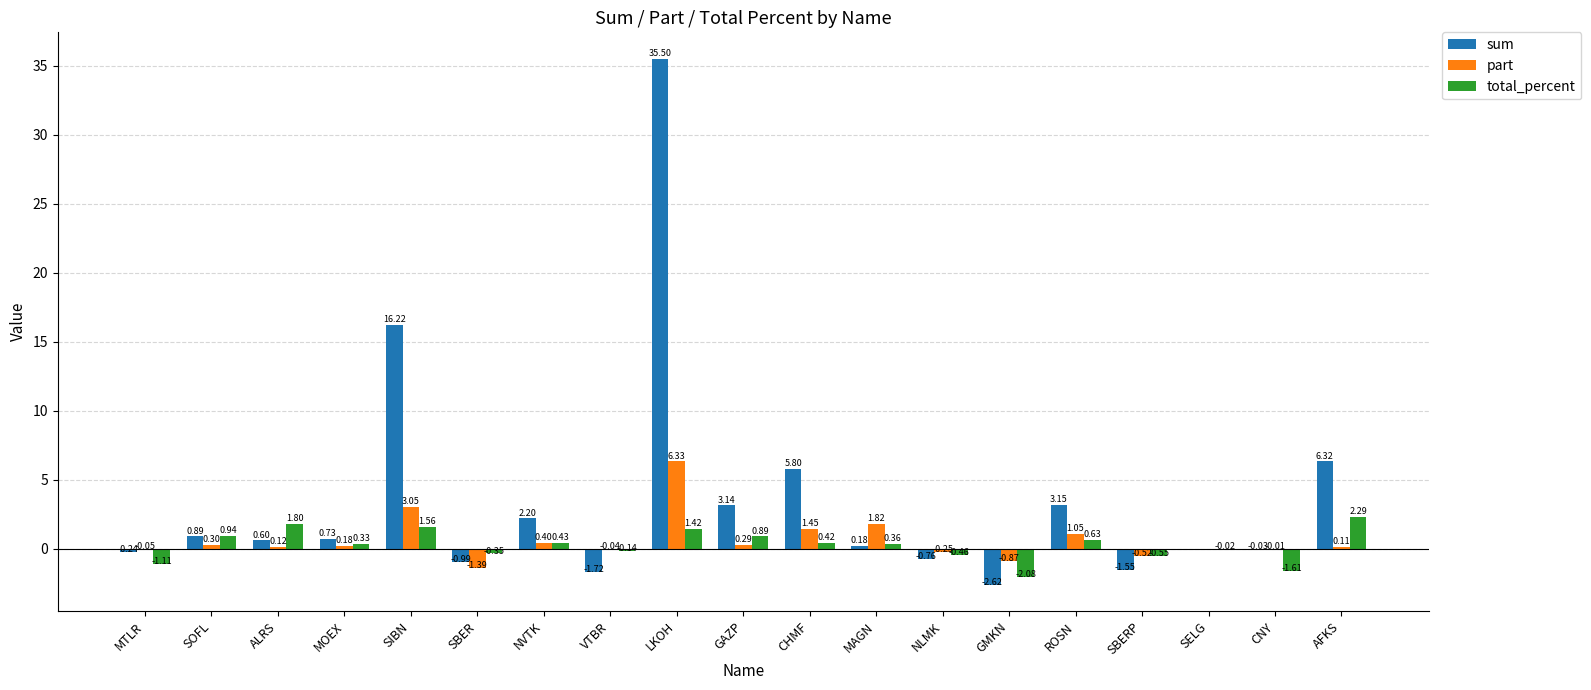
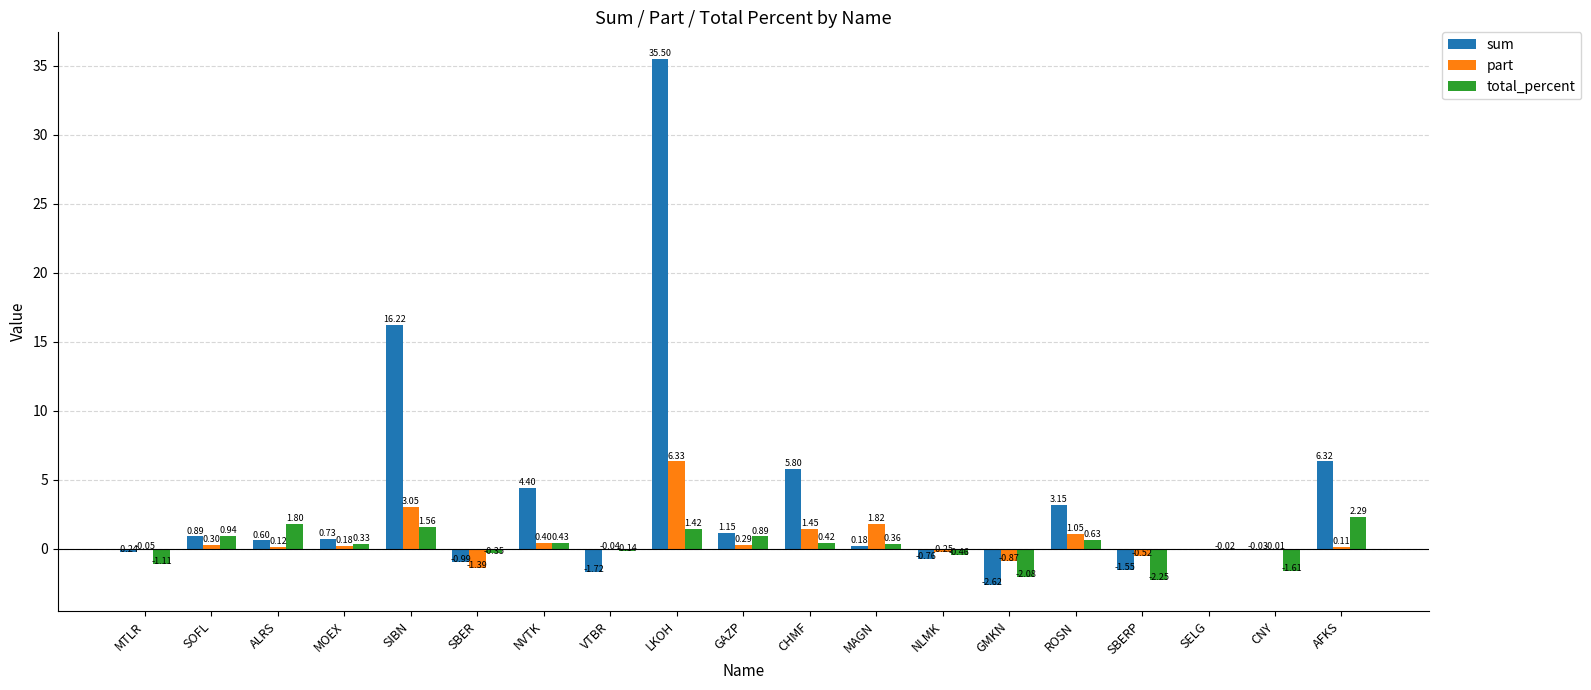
  {
    "sum": {
      "MTLR": -0.24,
      "SOFL": 0.89,
      "ALRS": 0.60,
      "MOEX": 0.73,
      "SIBN": 16.22,
      "SBER": -0.99,
-     "NVTK": 2.20,
+     "NVTK": 4.40,
      "VTBR": -1.72,
      "LKOH": 35.50,
-     "GAZP": 3.14,
+     "GAZP": 1.15,
      "CHMF": 5.80,
      "MAGN": 0.18,
      "NLMK": -0.76,
      "GMKN": -2.62,
      "ROSN": 3.15,
      "SBERP": -1.55,
      "AFKS": 6.32
    },
    "part": {
      "MTLR": -0.05,
      "SOFL": 0.30,
      "ALRS": 0.12,
      "MOEX": 0.18,
      "SIBN": 3.05,
      "SBER": -1.39,
      "NVTK": 0.40,
      "LKOH": 6.33,
      "GAZP": 0.29,
      "CHMF": 1.45,
      "MAGN": 1.82,
      "NLMK": -0.25,
      "GMKN": -0.87,
      "ROSN": 1.05,
      "AFKS": 0.11
    },
    "total_percent": {
      "MTLR": -1.11,
      "SOFL": 0.94,
      "ALRS": 1.80,
      "MOEX": 0.33,
      "SIBN": 1.56,
      "SBER": -0.35,
      "NVTK": 0.43,
      "LKOH": 1.42,
      "GAZP": 0.89,
      "CHMF": 0.42,
      "MAGN": 0.36,
      "NLMK": -0.46,
      "GMKN": -2.08,
      "ROSN": 0.63,
-     "SBERP": -0.55,
+     "SBERP": -2.25,
      "SELG": -0.02,
      "CNY": -1.61,
      "AFKS": 2.29
    }
  }
